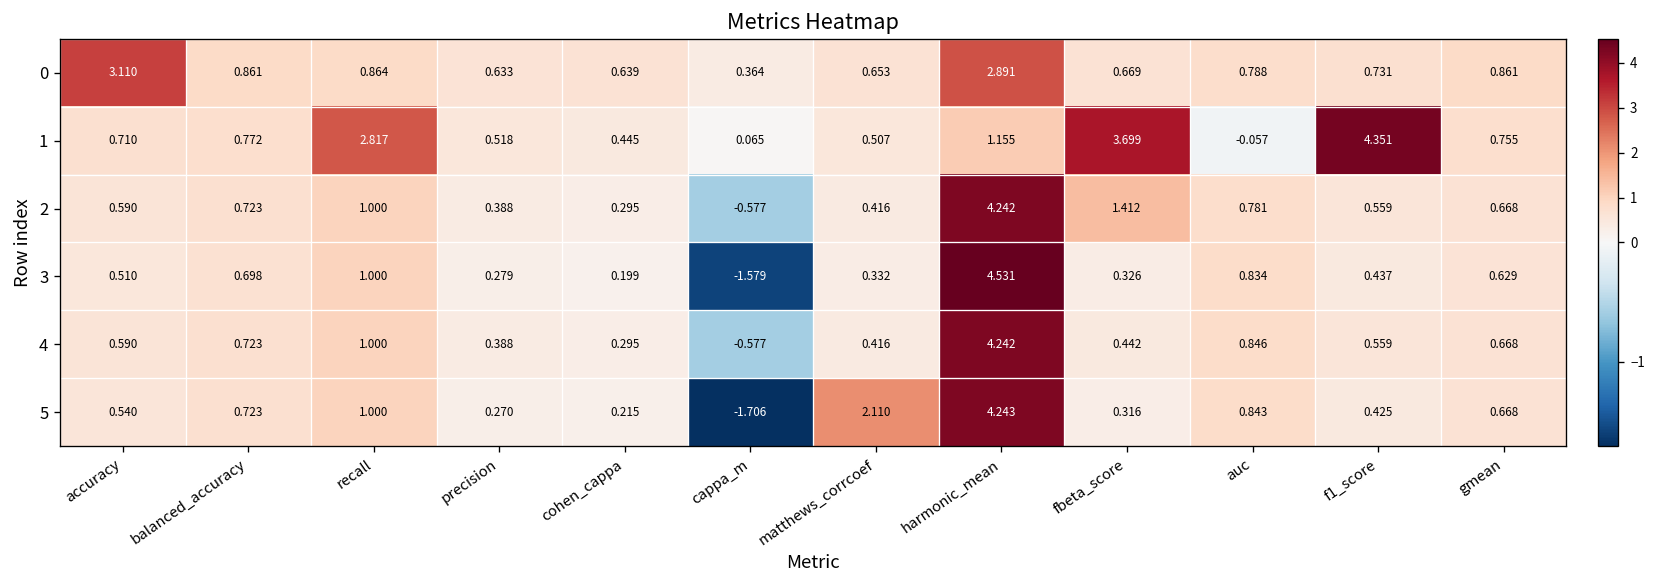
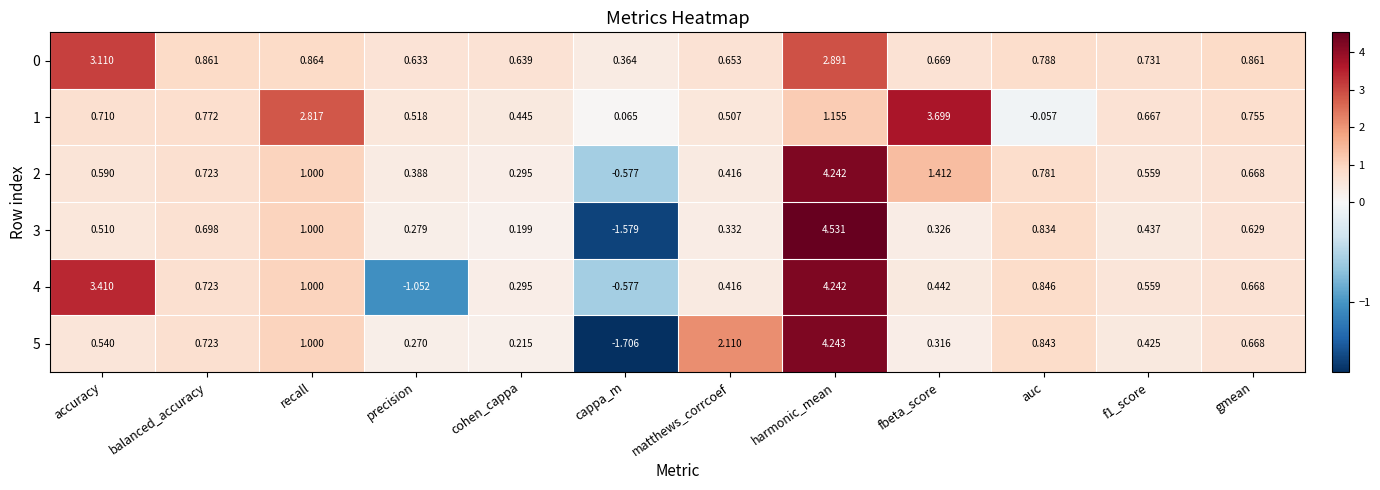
  {
    "0": {
      "accuracy": 3.110,
      "balanced_accuracy": 0.861,
      "recall": 0.864,
      "precision": 0.633,
      "cohen_cappa": 0.639,
      "cappa_m": 0.364,
      "matthews_corrcoef": 0.653,
      "harmonic_mean": 2.891,
      "fbeta_score": 0.669,
      "auc": 0.788,
      "f1_score": 0.731,
      "gmean": 0.861
    },
    "1": {
      "accuracy": 0.710,
      "balanced_accuracy": 0.772,
      "recall": 2.817,
      "precision": 0.518,
      "cohen_cappa": 0.445,
      "cappa_m": 0.065,
      "matthews_corrcoef": 0.507,
      "harmonic_mean": 1.155,
      "fbeta_score": 3.699,
      "auc": -0.057,
-     "f1_score": 4.351,
+     "f1_score": 0.667,
      "gmean": 0.755
    },
    "2": {
      "accuracy": 0.590,
      "balanced_accuracy": 0.723,
      "recall": 1.000,
      "precision": 0.388,
      "cohen_cappa": 0.295,
      "cappa_m": -0.577,
      "matthews_corrcoef": 0.416,
      "harmonic_mean": 4.242,
      "fbeta_score": 1.412,
      "auc": 0.781,
      "f1_score": 0.559,
      "gmean": 0.668
    },
    "3": {
      "accuracy": 0.510,
      "balanced_accuracy": 0.698,
      "recall": 1.000,
      "precision": 0.279,
      "cohen_cappa": 0.199,
      "cappa_m": -1.579,
      "matthews_corrcoef": 0.332,
      "harmonic_mean": 4.531,
      "fbeta_score": 0.326,
      "auc": 0.834,
      "f1_score": 0.437,
      "gmean": 0.629
    },
    "4": {
-     "accuracy": 0.590,
+     "accuracy": 3.410,
      "balanced_accuracy": 0.723,
      "recall": 1.000,
-     "precision": 0.388,
+     "precision": -1.052,
      "cohen_cappa": 0.295,
      "cappa_m": -0.577,
      "matthews_corrcoef": 0.416,
      "harmonic_mean": 4.242,
      "fbeta_score": 0.442,
      "auc": 0.846,
      "f1_score": 0.559,
      "gmean": 0.668
    },
    "5": {
      "accuracy": 0.540,
      "balanced_accuracy": 0.723,
      "recall": 1.000,
      "precision": 0.270,
      "cohen_cappa": 0.215,
      "cappa_m": -1.706,
      "matthews_corrcoef": 2.110,
      "harmonic_mean": 4.243,
      "fbeta_score": 0.316,
      "auc": 0.843,
      "f1_score": 0.425,
      "gmean": 0.668
    }
  }
